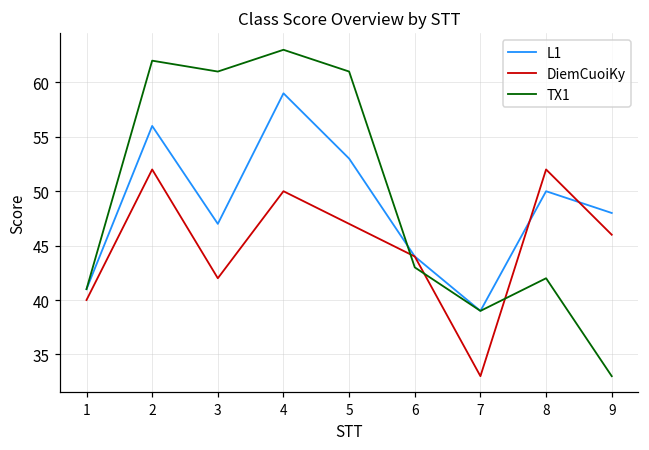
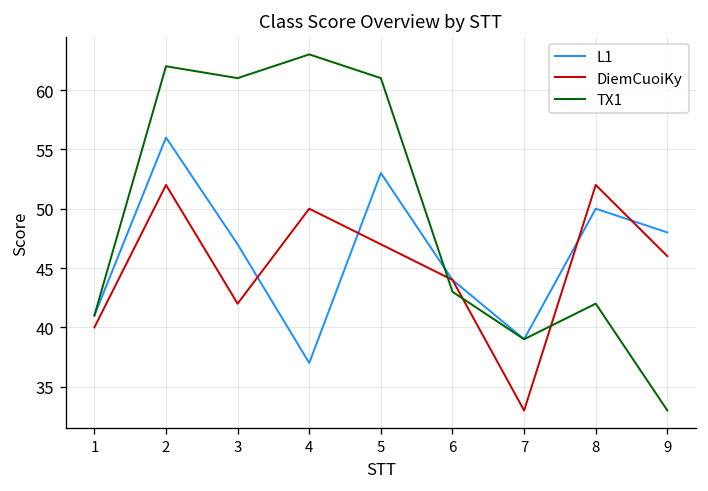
  {
    "L1": {
      "2": 56,
      "3": 47,
-     "4": 59,
+     "4": 37,
      "5": 53,
      "8": 50,
      "9": 48
    },
    "DiemCuoiKy": {
      "1": 40,
      "2": 52,
      "3": 42,
      "4": 50,
      "5": 47,
      "7": 33,
      "8": 52,
      "9": 46
    },
    "TX1": {
      "2": 62,
      "3": 61,
      "4": 63,
      "5": 61,
      "6": 43,
      "8": 42,
      "9": 33
    }
  }
